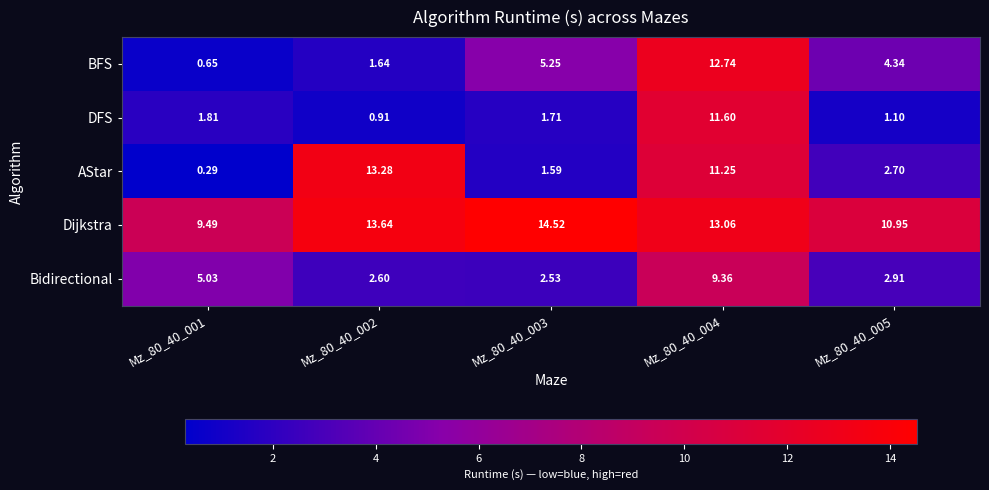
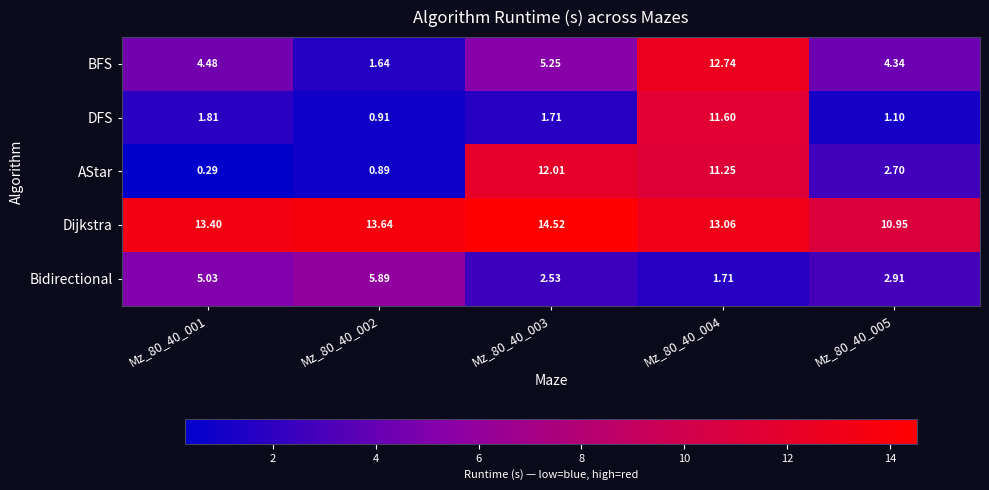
  {
    "BFS": {
-     "Mz_80_40_001": 0.65,
+     "Mz_80_40_001": 4.48,
      "Mz_80_40_002": 1.64,
      "Mz_80_40_003": 5.25,
      "Mz_80_40_004": 12.74,
      "Mz_80_40_005": 4.34
    },
    "DFS": {
      "Mz_80_40_001": 1.81,
      "Mz_80_40_002": 0.91,
      "Mz_80_40_003": 1.71,
      "Mz_80_40_004": 11.60,
      "Mz_80_40_005": 1.10
    },
    "AStar": {
      "Mz_80_40_001": 0.29,
-     "Mz_80_40_002": 13.28,
-     "Mz_80_40_003": 1.59,
+     "Mz_80_40_002": 0.89,
+     "Mz_80_40_003": 12.01,
      "Mz_80_40_004": 11.25,
      "Mz_80_40_005": 2.70
    },
    "Dijkstra": {
-     "Mz_80_40_001": 9.49,
+     "Mz_80_40_001": 13.40,
      "Mz_80_40_002": 13.64,
      "Mz_80_40_003": 14.52,
      "Mz_80_40_004": 13.06,
      "Mz_80_40_005": 10.95
    },
    "Bidirectional": {
      "Mz_80_40_001": 5.03,
-     "Mz_80_40_002": 2.60,
+     "Mz_80_40_002": 5.89,
      "Mz_80_40_003": 2.53,
-     "Mz_80_40_004": 9.36,
+     "Mz_80_40_004": 1.71,
      "Mz_80_40_005": 2.91
    }
  }
